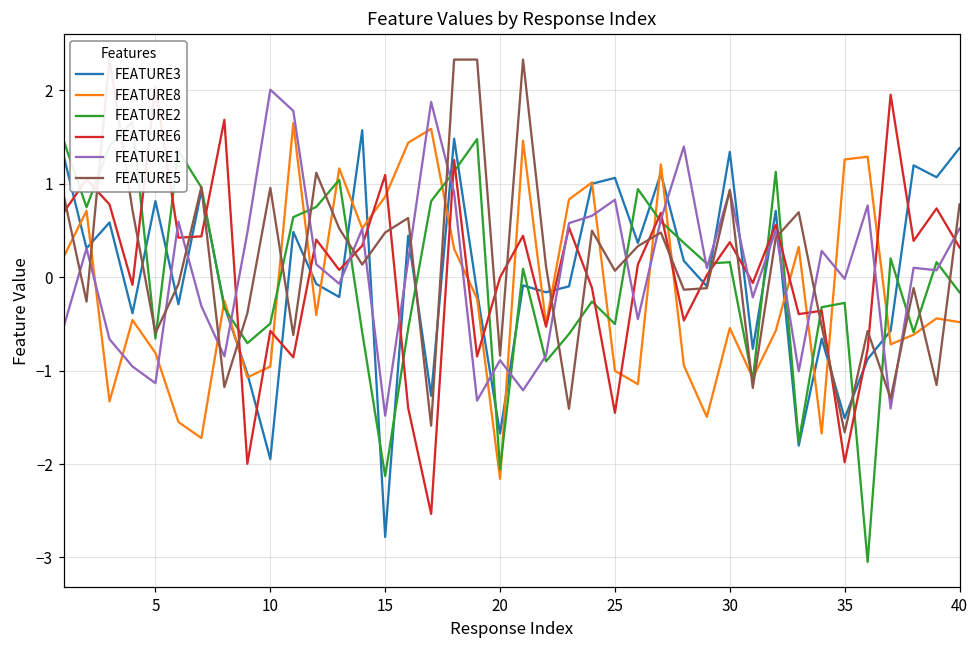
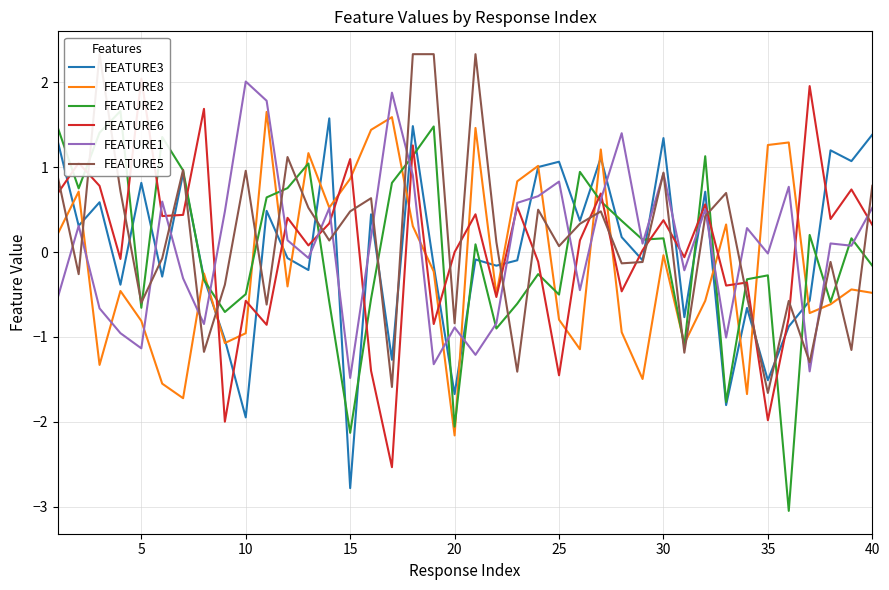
  {
    "FEATURE3": {
      "5": 0.8,
      "10": -1.9,
      "15": -2.8,
      "20": -1.7,
      "25": 1.1,
      "30": 1.3,
      "35": -1.5,
      "40": 1.4
    },
    "FEATURE8": {
      "5": -0.8,
      "10": -1.0,
      "15": 0.9,
      "20": -2.2,
-     "25": -1.0,
-     "30": -0.5,
+     "25": -0.8,
+     "30": 0.0,
      "35": 1.3,
      "40": -0.5
    },
    "FEATURE2": {
      "5": -0.7,
      "10": -0.5,
      "15": -2.1,
      "20": -2.1,
      "25": -0.5,
      "30": 0.2,
      "35": -0.3,
      "40": -0.2
    },
    "FEATURE6": {
      "10": -0.6,
      "15": 1.1,
      "20": 0.0,
      "25": -1.5,
      "30": 0.4,
      "35": -2.0,
      "40": 0.3
    },
    "FEATURE1": {
      "5": -1.1,
      "10": 2.0,
      "15": -1.5,
      "20": -0.9,
      "25": 0.8,
      "35": 0.0,
      "40": 0.5
    },
    "FEATURE5": {
      "5": -0.6,
      "10": 1.0,
      "15": 0.5,
      "20": -0.8,
      "25": 0.1,
      "35": -1.7,
      "40": 0.8
    }
  }
